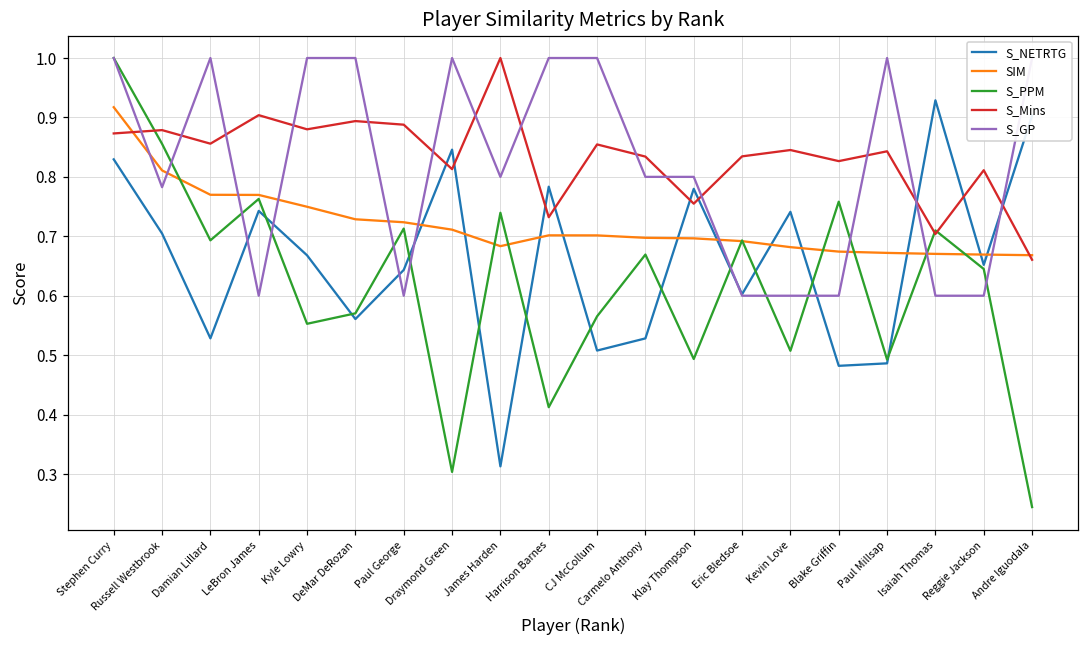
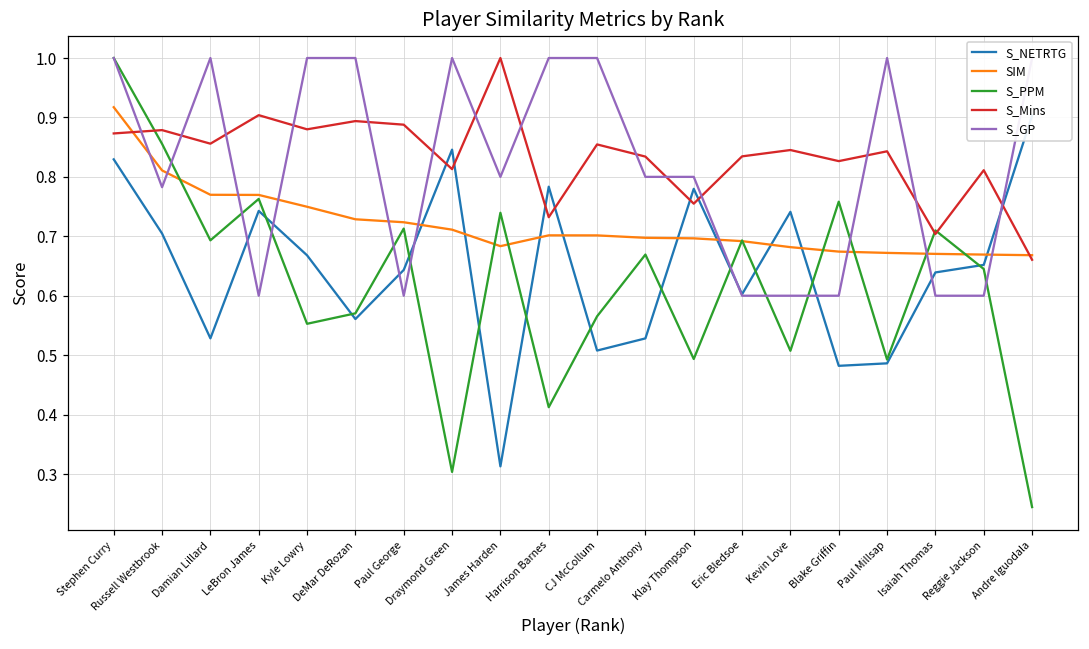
  {
    "S_NETRTG": {
      "Stephen Curry": 0.83,
      "Russell Westbrook": 0.70,
      "Damian Lillard": 0.53,
      "LeBron James": 0.74,
      "Kyle Lowry": 0.67,
      "DeMar DeRozan": 0.56,
      "Paul George": 0.64,
      "Draymond Green": 0.85,
      "James Harden": 0.31,
      "Harrison Barnes": 0.78,
      "CJ McCollum": 0.51,
      "Carmelo Anthony": 0.53,
      "Klay Thompson": 0.78,
      "Kevin Love": 0.74,
      "Blake Griffin": 0.48,
      "Paul Millsap": 0.49,
-     "Isaiah Thomas": 0.93,
+     "Isaiah Thomas": 0.64,
      "Reggie Jackson": 0.65
    },
    "SIM": {
      "Stephen Curry": 0.92,
      "Russell Westbrook": 0.81,
      "Damian Lillard": 0.77,
      "LeBron James": 0.77,
      "Kyle Lowry": 0.75,
      "DeMar DeRozan": 0.73,
      "Paul George": 0.72,
      "Draymond Green": 0.71,
      "James Harden": 0.68,
      "Harrison Barnes": 0.70,
      "CJ McCollum": 0.70,
      "Carmelo Anthony": 0.70,
      "Klay Thompson": 0.70,
      "Kevin Love": 0.68,
      "Blake Griffin": 0.67,
      "Paul Millsap": 0.67,
      "Isaiah Thomas": 0.67,
      "Reggie Jackson": 0.67,
      "Andre Iguodala": 0.67
    },
    "S_PPM": {
      "Russell Westbrook": 0.86,
      "Damian Lillard": 0.69,
      "LeBron James": 0.76,
      "Kyle Lowry": 0.55,
      "DeMar DeRozan": 0.57,
      "Paul George": 0.71,
      "Draymond Green": 0.30,
      "James Harden": 0.74,
      "Harrison Barnes": 0.41,
      "CJ McCollum": 0.57,
      "Carmelo Anthony": 0.67,
      "Klay Thompson": 0.49,
      "Kevin Love": 0.51,
      "Blake Griffin": 0.76,
      "Paul Millsap": 0.49,
      "Isaiah Thomas": 0.71,
      "Reggie Jackson": 0.65,
      "Andre Iguodala": 0.24
    },
    "S_Mins": {
      "Stephen Curry": 0.87,
      "Russell Westbrook": 0.88,
      "Damian Lillard": 0.86,
      "LeBron James": 0.90,
      "Kyle Lowry": 0.88,
      "DeMar DeRozan": 0.89,
      "Paul George": 0.89,
      "Draymond Green": 0.81,
      "James Harden": 1.00,
      "Harrison Barnes": 0.73,
      "CJ McCollum": 0.85,
      "Carmelo Anthony": 0.83,
      "Klay Thompson": 0.75,
      "Eric Bledsoe": 0.83,
      "Kevin Love": 0.85,
      "Blake Griffin": 0.83,
      "Paul Millsap": 0.84,
      "Isaiah Thomas": 0.70,
      "Reggie Jackson": 0.81,
      "Andre Iguodala": 0.66
    },
    "S_GP": {
      "Russell Westbrook": 0.78,
      "Damian Lillard": 1.00,
      "LeBron James": 0.60,
      "Kyle Lowry": 1.00,
      "DeMar DeRozan": 1.00,
      "Paul George": 0.60,
      "Draymond Green": 1.00,
      "James Harden": 0.80,
      "Harrison Barnes": 1.00,
      "CJ McCollum": 1.00,
      "Carmelo Anthony": 0.80,
      "Klay Thompson": 0.80,
      "Kevin Love": 0.60,
      "Blake Griffin": 0.60,
      "Paul Millsap": 1.00,
      "Isaiah Thomas": 0.60,
      "Reggie Jackson": 0.60
    }
  }
